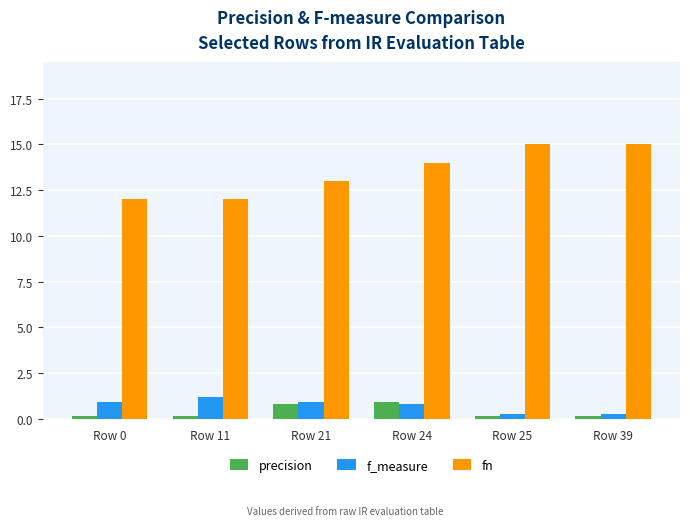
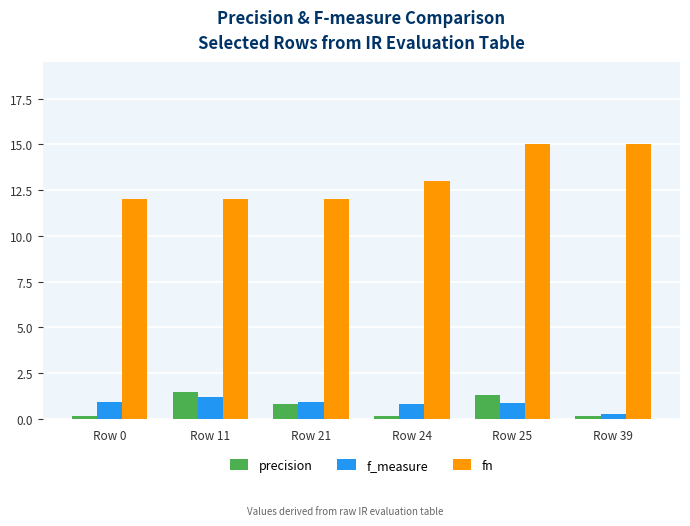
  {
    "precision": {
      "Row 0": 0.2,
-     "Row 11": 0.2,
+     "Row 11": 1.5,
      "Row 21": 0.8,
-     "Row 24": 0.9,
-     "Row 25": 0.2,
+     "Row 24": 0.2,
+     "Row 25": 1.3,
      "Row 39": 0.2
    },
    "f_measure": {
      "Row 0": 0.9,
      "Row 11": 1.2,
      "Row 21": 0.9,
      "Row 24": 0.8,
-     "Row 25": 0.3,
+     "Row 25": 0.9,
      "Row 39": 0.3
    },
    "fn": {
      "Row 0": 12,
      "Row 11": 12,
-     "Row 21": 13,
-     "Row 24": 14,
+     "Row 21": 12,
+     "Row 24": 13,
      "Row 25": 15,
      "Row 39": 15
    }
  }
